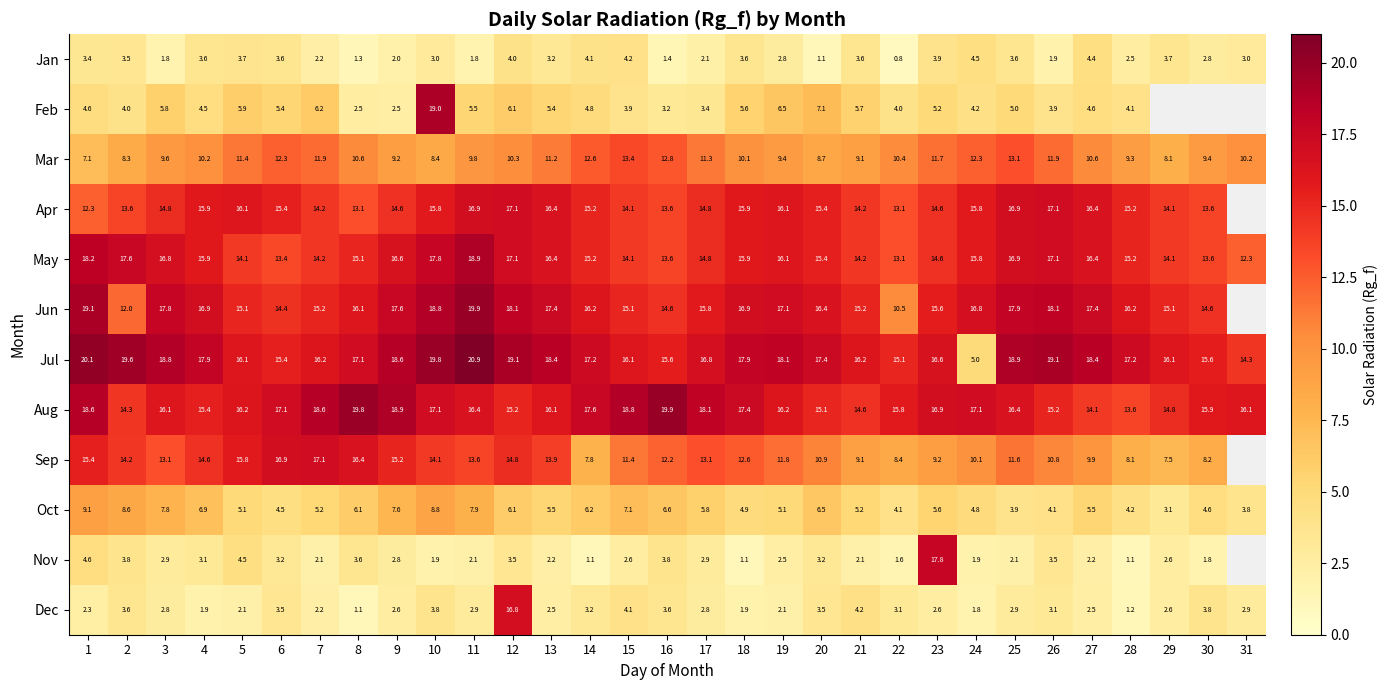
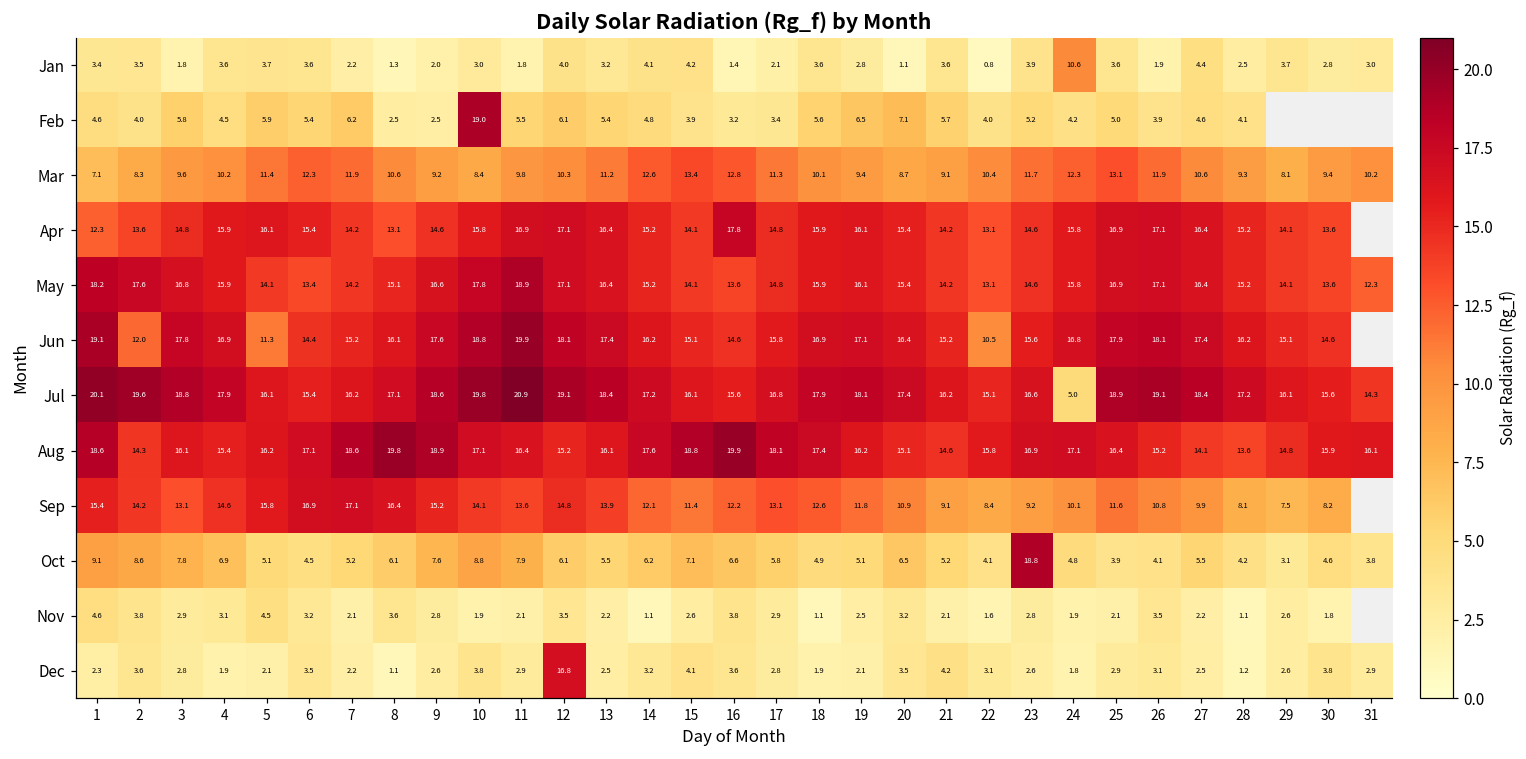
  {
    "Jan": {
      "1": 3.4,
      "2": 3.5,
      "3": 1.8,
      "4": 3.6,
      "5": 3.7,
      "6": 3.6,
      "7": 2.2,
      "8": 1.3,
      "9": 2.0,
      "10": 3.0,
      "11": 1.8,
      "12": 4.0,
      "13": 3.2,
      "14": 4.1,
      "15": 4.2,
      "16": 1.4,
      "17": 2.1,
      "18": 3.6,
      "19": 2.8,
      "20": 1.1,
      "21": 3.6,
      "22": 0.8,
      "23": 3.9,
-     "24": 4.5,
+     "24": 10.6,
      "25": 3.6,
      "26": 1.9,
      "27": 4.4,
      "28": 2.5,
      "29": 3.7,
      "30": 2.8,
      "31": 3.0
    },
    "Apr": {
      "1": 12.3,
      "2": 13.6,
      "3": 14.8,
      "4": 15.9,
      "5": 16.1,
      "6": 15.4,
      "7": 14.2,
      "8": 13.1,
      "9": 14.6,
      "10": 15.8,
      "11": 16.9,
      "12": 17.1,
      "13": 16.4,
      "14": 15.2,
      "15": 14.1,
-     "16": 13.6,
+     "16": 17.8,
      "17": 14.8,
      "18": 15.9,
      "19": 16.1,
      "20": 15.4,
      "21": 14.2,
      "22": 13.1,
      "23": 14.6,
      "24": 15.8,
      "25": 16.9,
      "26": 17.1,
      "27": 16.4,
      "28": 15.2,
      "29": 14.1,
      "30": 13.6
    },
    "Jun": {
      "1": 19.1,
      "2": 12.0,
      "3": 17.8,
      "4": 16.9,
-     "5": 15.1,
+     "5": 11.3,
      "6": 14.4,
      "7": 15.2,
      "8": 16.1,
      "9": 17.6,
      "10": 18.8,
      "11": 19.9,
      "12": 18.1,
      "13": 17.4,
      "14": 16.2,
      "15": 15.1,
      "16": 14.6,
      "17": 15.8,
      "18": 16.9,
      "19": 17.1,
      "20": 16.4,
      "21": 15.2,
      "22": 10.5,
      "23": 15.6,
      "24": 16.8,
      "25": 17.9,
      "26": 18.1,
      "27": 17.4,
      "28": 16.2,
      "29": 15.1,
      "30": 14.6
    },
    "Sep": {
      "1": 15.4,
      "2": 14.2,
      "3": 13.1,
      "4": 14.6,
      "5": 15.8,
      "6": 16.9,
      "7": 17.1,
      "8": 16.4,
      "9": 15.2,
      "10": 14.1,
      "11": 13.6,
      "12": 14.8,
      "13": 13.9,
-     "14": 7.8,
+     "14": 12.1,
      "15": 11.4,
      "16": 12.2,
      "17": 13.1,
      "18": 12.6,
      "19": 11.8,
      "20": 10.9,
      "21": 9.1,
      "22": 8.4,
      "23": 9.2,
      "24": 10.1,
      "25": 11.6,
      "26": 10.8,
      "27": 9.9,
      "28": 8.1,
      "29": 7.5,
      "30": 8.2
    },
    "Oct": {
      "1": 9.1,
      "2": 8.6,
      "3": 7.8,
      "4": 6.9,
      "5": 5.1,
      "6": 4.5,
      "7": 5.2,
      "8": 6.1,
      "9": 7.6,
      "10": 8.8,
      "11": 7.9,
      "12": 6.1,
      "13": 5.5,
      "14": 6.2,
      "15": 7.1,
      "16": 6.6,
      "17": 5.8,
      "18": 4.9,
      "19": 5.1,
      "20": 6.5,
      "21": 5.2,
      "22": 4.1,
-     "23": 5.6,
+     "23": 18.8,
      "24": 4.8,
      "25": 3.9,
      "26": 4.1,
      "27": 5.5,
      "28": 4.2,
      "29": 3.1,
      "30": 4.6,
      "31": 3.8
    },
    "Nov": {
      "1": 4.6,
      "2": 3.8,
      "3": 2.9,
      "4": 3.1,
      "5": 4.5,
      "6": 3.2,
      "7": 2.1,
      "8": 3.6,
      "9": 2.8,
      "10": 1.9,
      "11": 2.1,
      "12": 3.5,
      "13": 2.2,
      "14": 1.1,
      "15": 2.6,
      "16": 3.8,
      "17": 2.9,
      "18": 1.1,
      "19": 2.5,
      "20": 3.2,
      "21": 2.1,
      "22": 1.6,
-     "23": 17.8,
+     "23": 2.8,
      "24": 1.9,
      "25": 2.1,
      "26": 3.5,
      "27": 2.2,
      "28": 1.1,
      "29": 2.6,
      "30": 1.8
    }
  }
